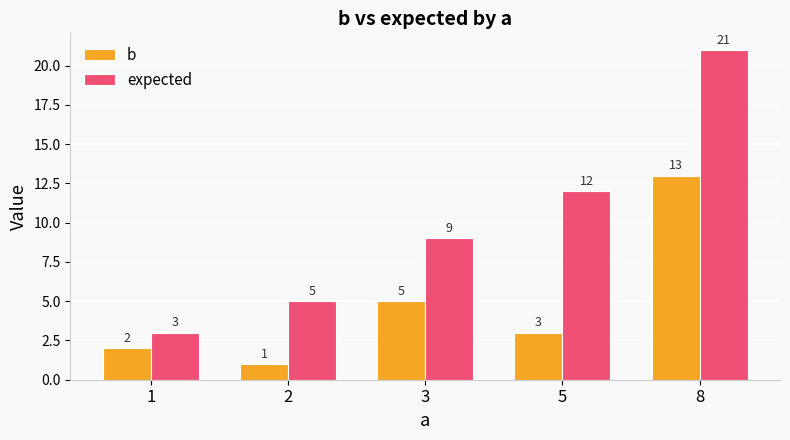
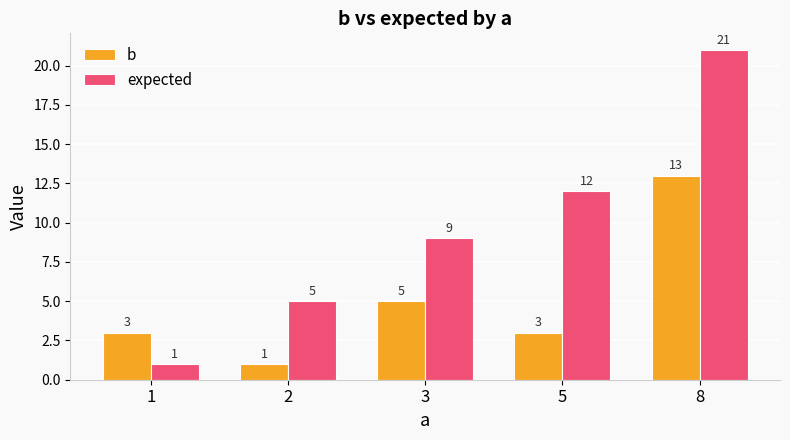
  {
    "b": {
-     "1": 2,
+     "1": 3,
      "2": 1,
      "3": 5,
      "5": 3,
      "8": 13
    },
    "expected": {
-     "1": 3,
+     "1": 1,
      "2": 5,
      "3": 9,
      "5": 12,
      "8": 21
    }
  }
